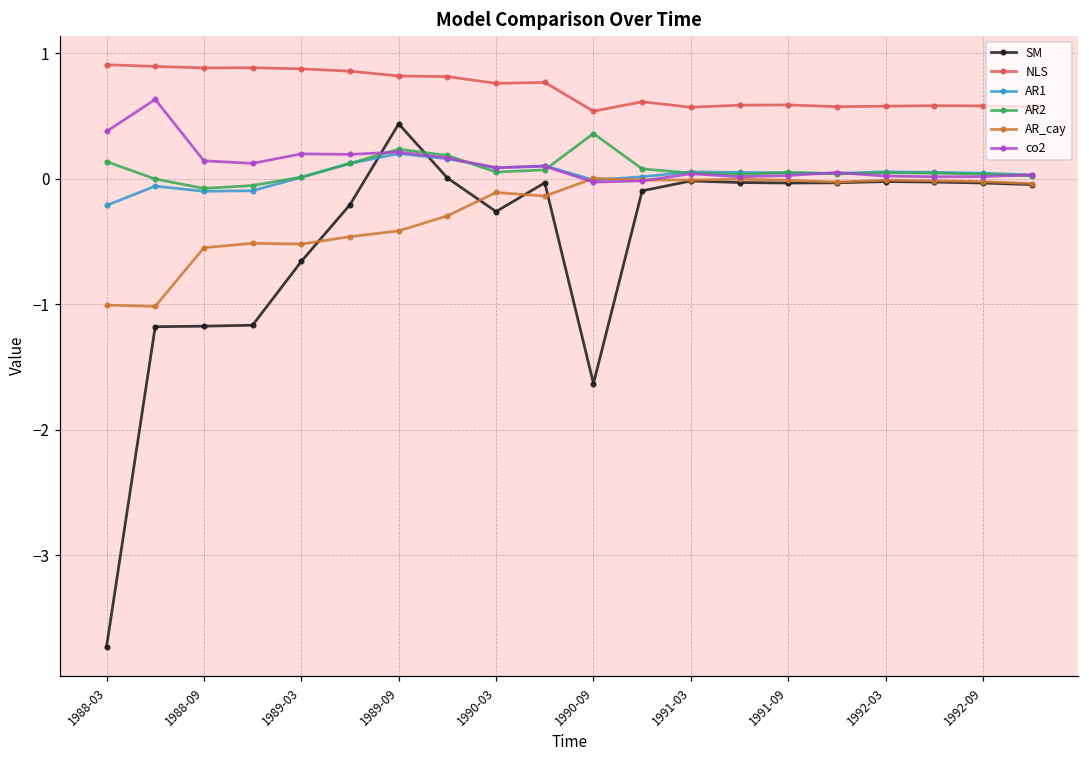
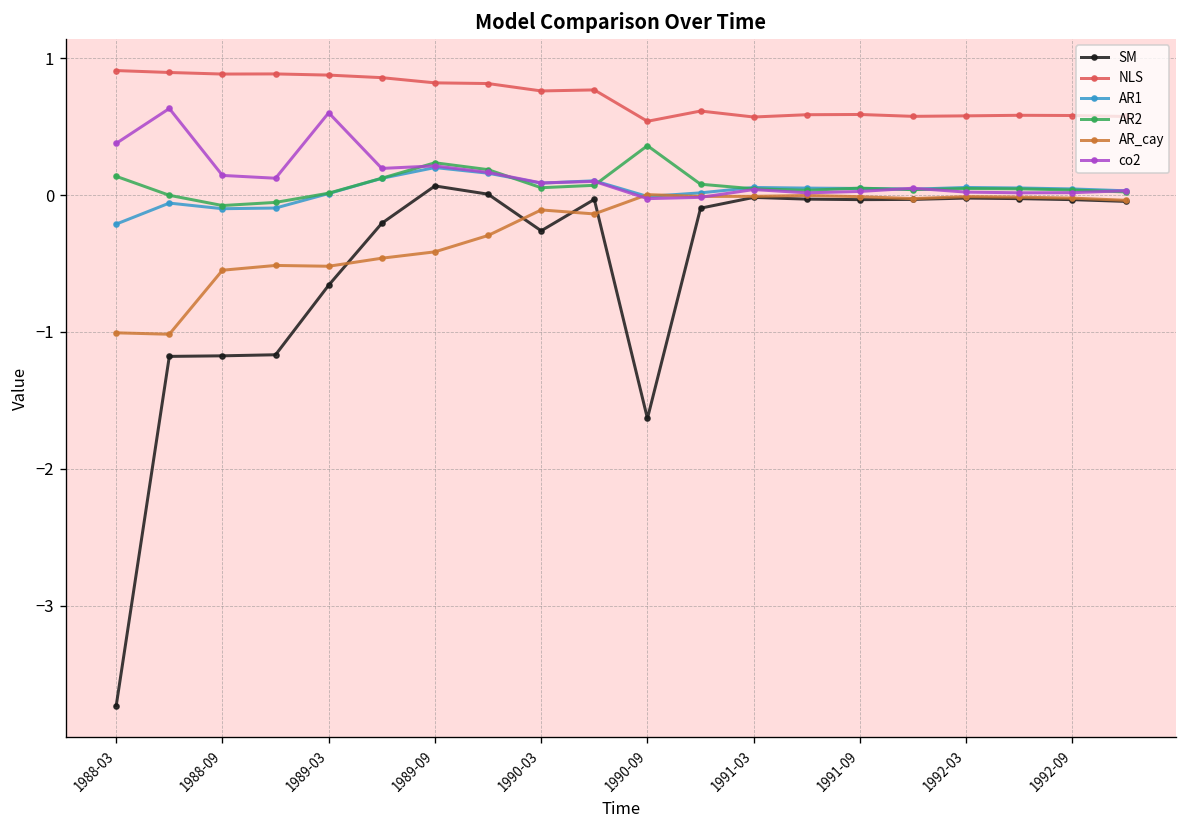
  {
    "SM": {
      "1988-03": -3.73,
      "1988-09": -1.18,
      "1989-03": -0.66,
-     "1989-09": 0.44,
+     "1989-09": 0.07,
      "1990-03": -0.26,
      "1990-09": -1.63
    },
    "AR1": {
      "1988-03": -0.21,
      "1988-09": -0.10
    },
    "AR2": {
      "1988-03": 0.14,
      "1988-09": -0.08,
      "1989-09": 0.24,
      "1990-03": 0.05,
      "1990-09": 0.36
    },
    "co2": {
      "1988-03": 0.38,
      "1988-09": 0.14,
-     "1989-03": 0.20,
+     "1989-03": 0.60,
      "1992-03": 0.02
    }
  }
